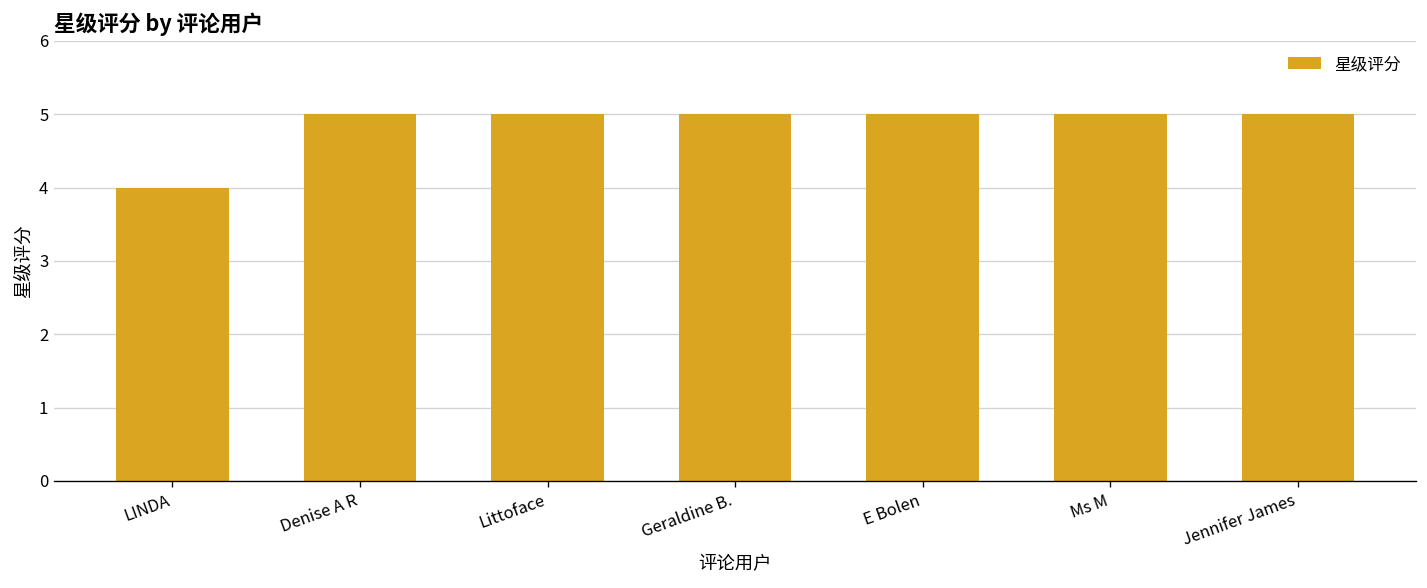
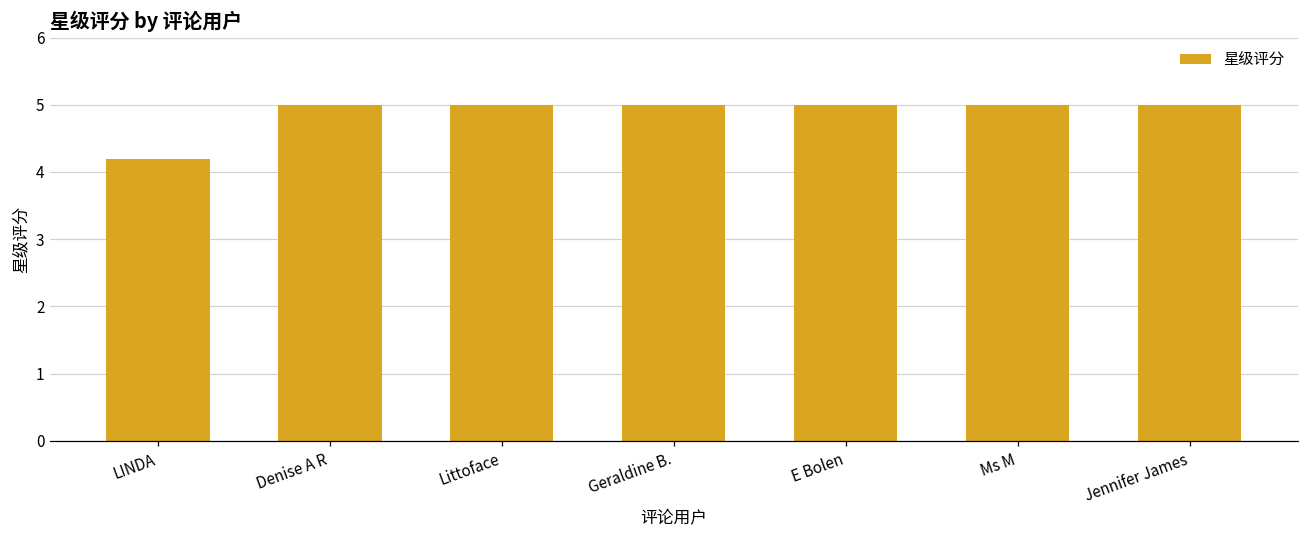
  {
-   "LINDA": 4.0,
+   "LINDA": 4.2,
    "Denise A R": 5.0,
    "Littoface": 5.0,
    "Geraldine B.": 5.0,
    "E Bolen": 5.0,
    "Ms M": 5.0,
    "Jennifer James": 5.0
  }
